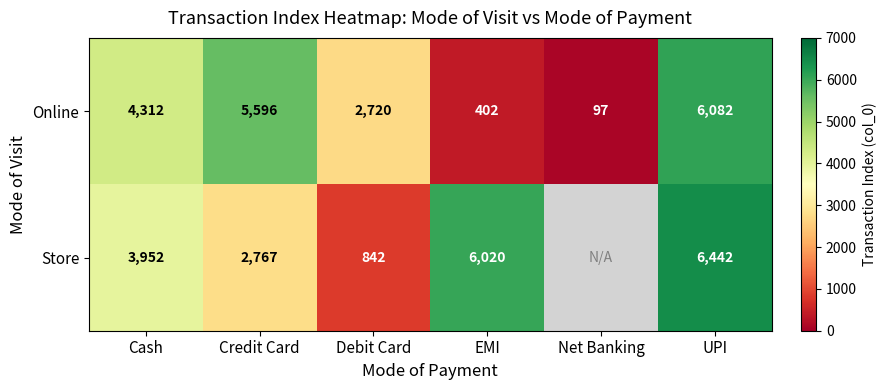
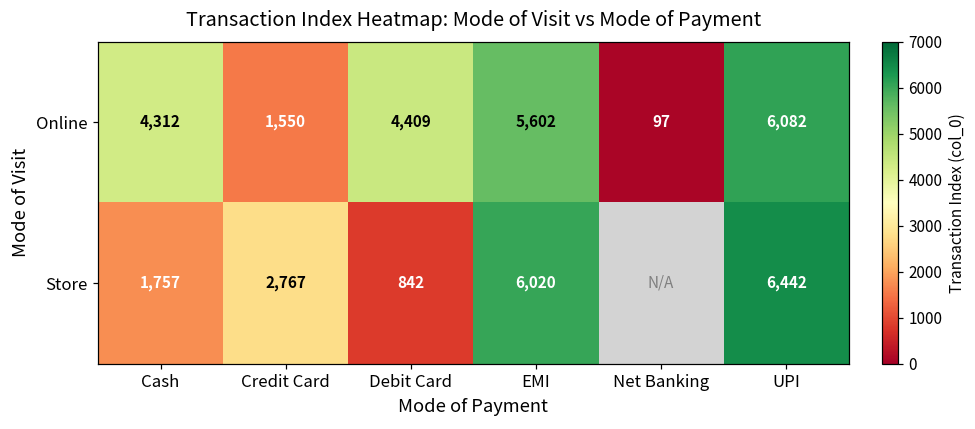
  {
    "Online": {
      "Cash": "4,312",
-     "Credit Card": "5,596",
-     "Debit Card": "2,720",
-     "EMI": "402",
+     "Credit Card": "1,550",
+     "Debit Card": "4,409",
+     "EMI": "5,602",
      "Net Banking": "97",
      "UPI": "6,082"
    },
    "Store": {
-     "Cash": "3,952",
+     "Cash": "1,757",
      "Credit Card": "2,767",
      "Debit Card": "842",
      "EMI": "6,020",
      "UPI": "6,442"
    }
  }
